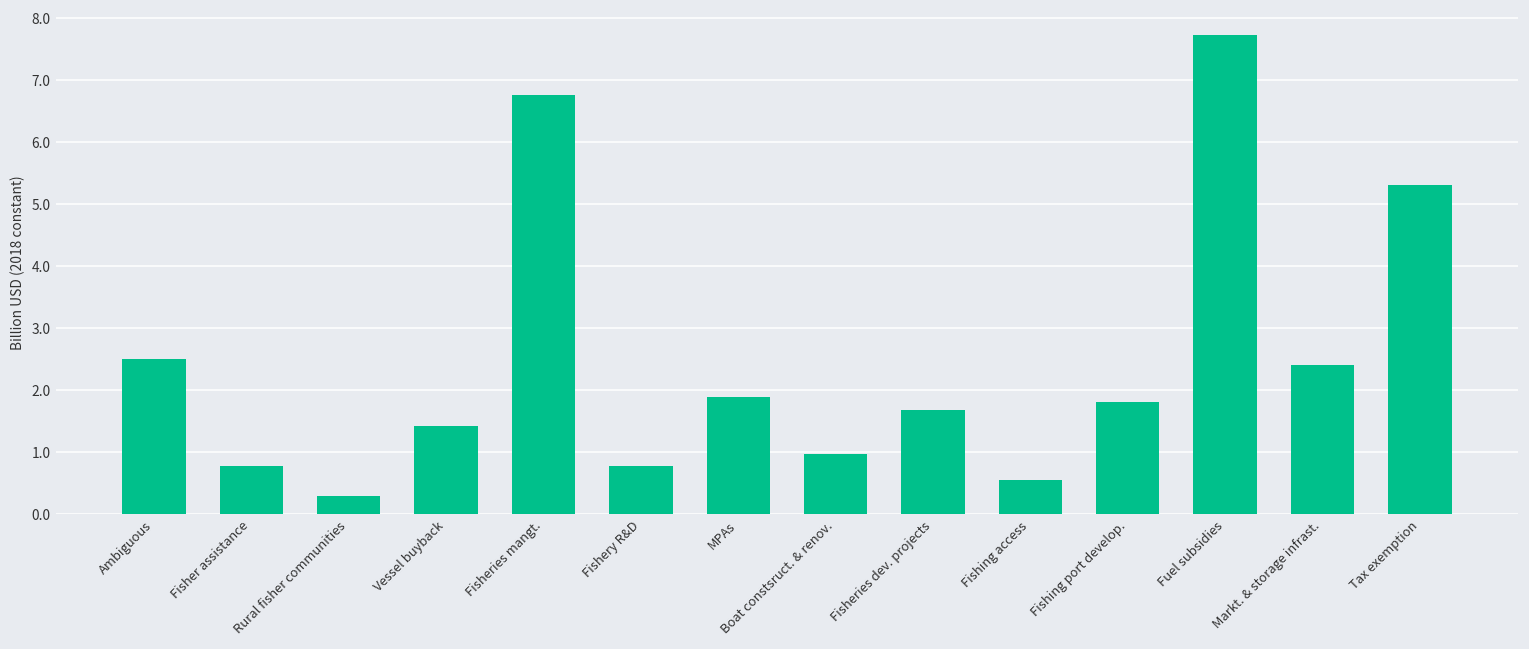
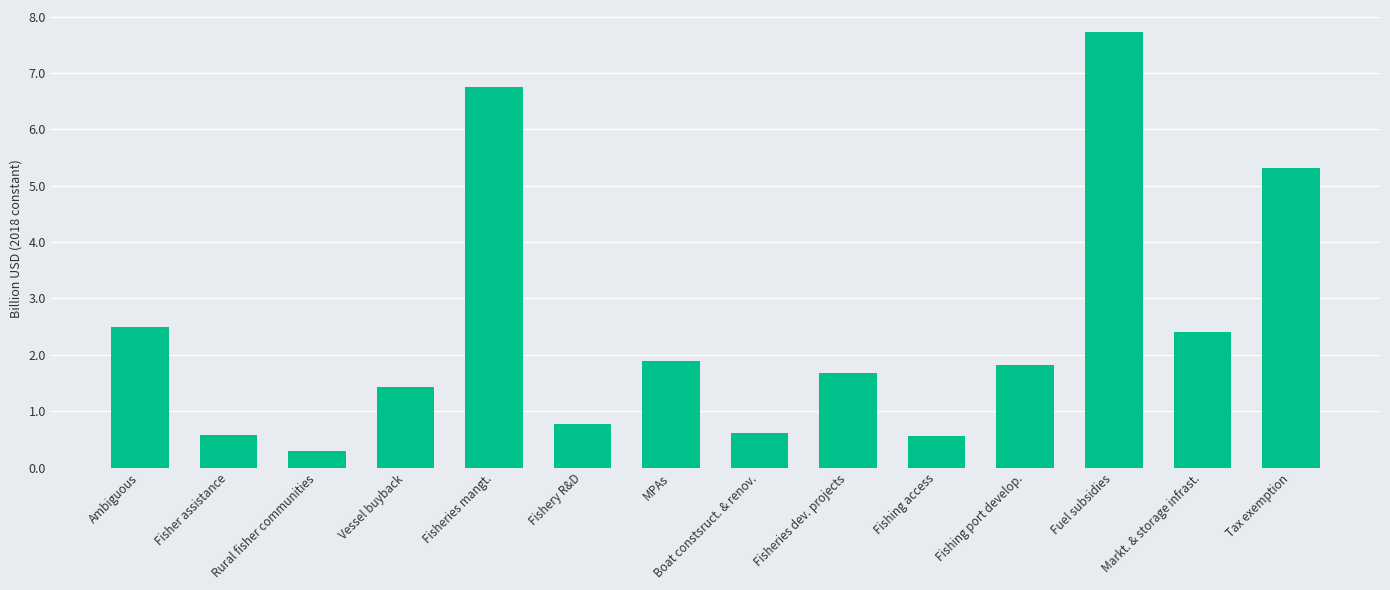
  {
    "Ambiguous": 2.5,
-   "Fisher assistance": 0.8,
+   "Fisher assistance": 0.6,
    "Rural fisher communities": 0.3,
    "Vessel buyback": 1.4,
    "Fisheries mangt.": 6.8,
    "Fishery R&D": 0.8,
    "MPAs": 1.9,
-   "Boat constsruct. & renov.": 1.0,
+   "Boat constsruct. & renov.": 0.6,
    "Fisheries dev. projects": 1.7,
    "Fishing access": 0.6,
    "Fishing port develop.": 1.8,
    "Fuel subsidies": 7.7,
    "Markt. & storage infrast.": 2.4,
    "Tax exemption": 5.3
  }
